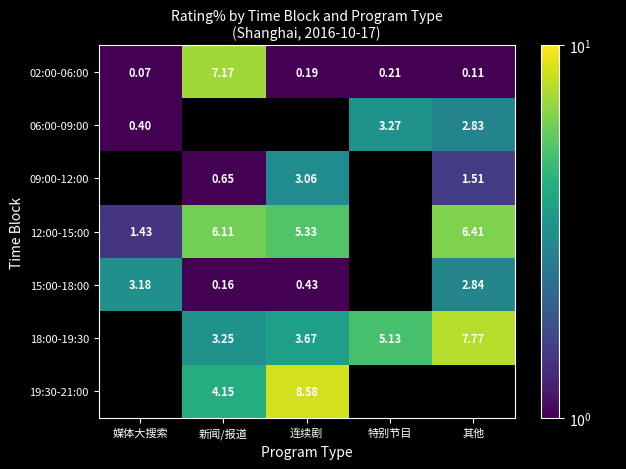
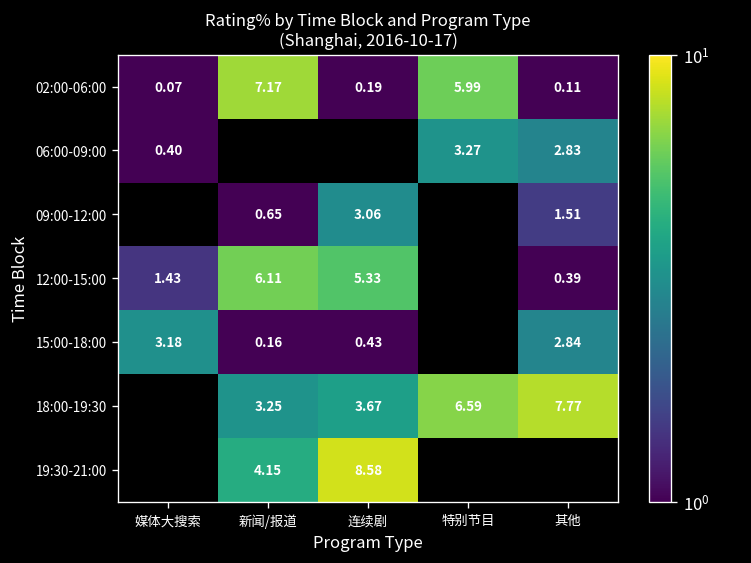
  {
    "02:00-06:00": {
      "媒体大搜索": 0.07,
      "新闻/报道": 7.17,
      "连续剧": 0.19,
-     "特别节目": 0.21,
+     "特别节目": 5.99,
      "其他": 0.11
    },
    "06:00-09:00": {
      "媒体大搜索": 0.40,
      "特别节目": 3.27,
      "其他": 2.83
    },
    "09:00-12:00": {
      "新闻/报道": 0.65,
      "连续剧": 3.06,
      "其他": 1.51
    },
    "12:00-15:00": {
      "媒体大搜索": 1.43,
      "新闻/报道": 6.11,
      "连续剧": 5.33,
-     "其他": 6.41
+     "其他": 0.39
    },
    "15:00-18:00": {
      "媒体大搜索": 3.18,
      "新闻/报道": 0.16,
      "连续剧": 0.43,
      "其他": 2.84
    },
    "18:00-19:30": {
      "新闻/报道": 3.25,
      "连续剧": 3.67,
-     "特别节目": 5.13,
+     "特别节目": 6.59,
      "其他": 7.77
    },
    "19:30-21:00": {
      "新闻/报道": 4.15,
      "连续剧": 8.58
    }
  }
